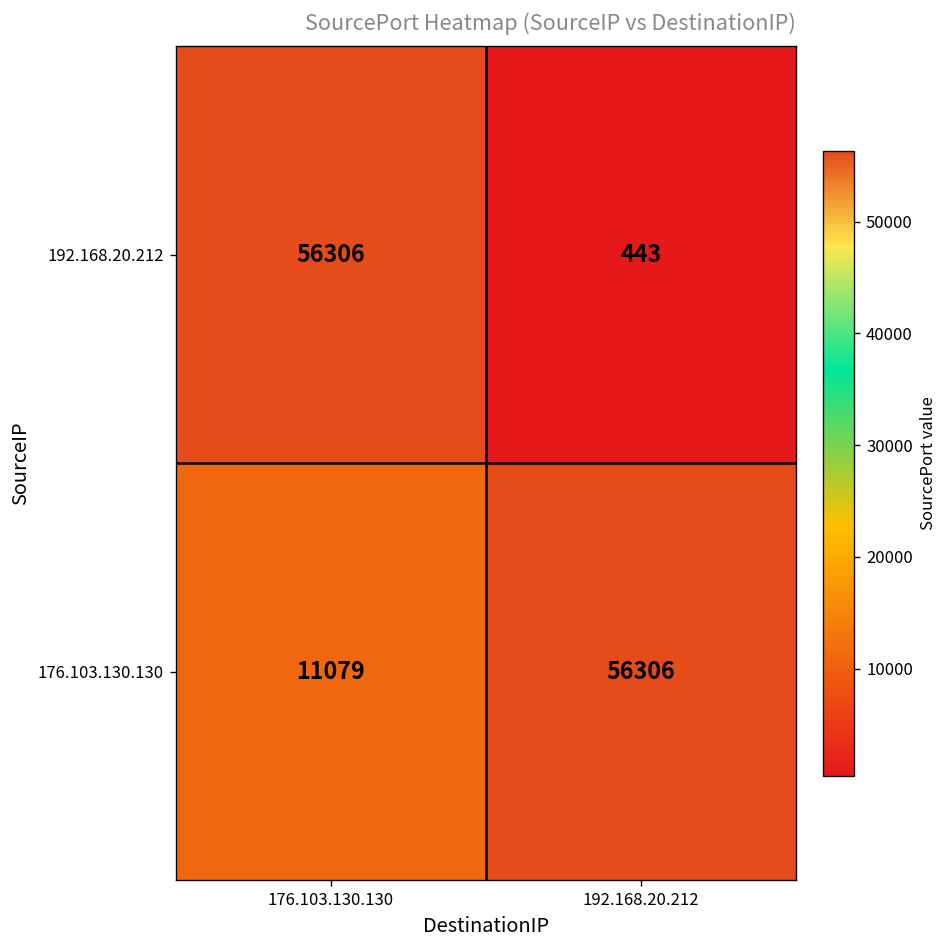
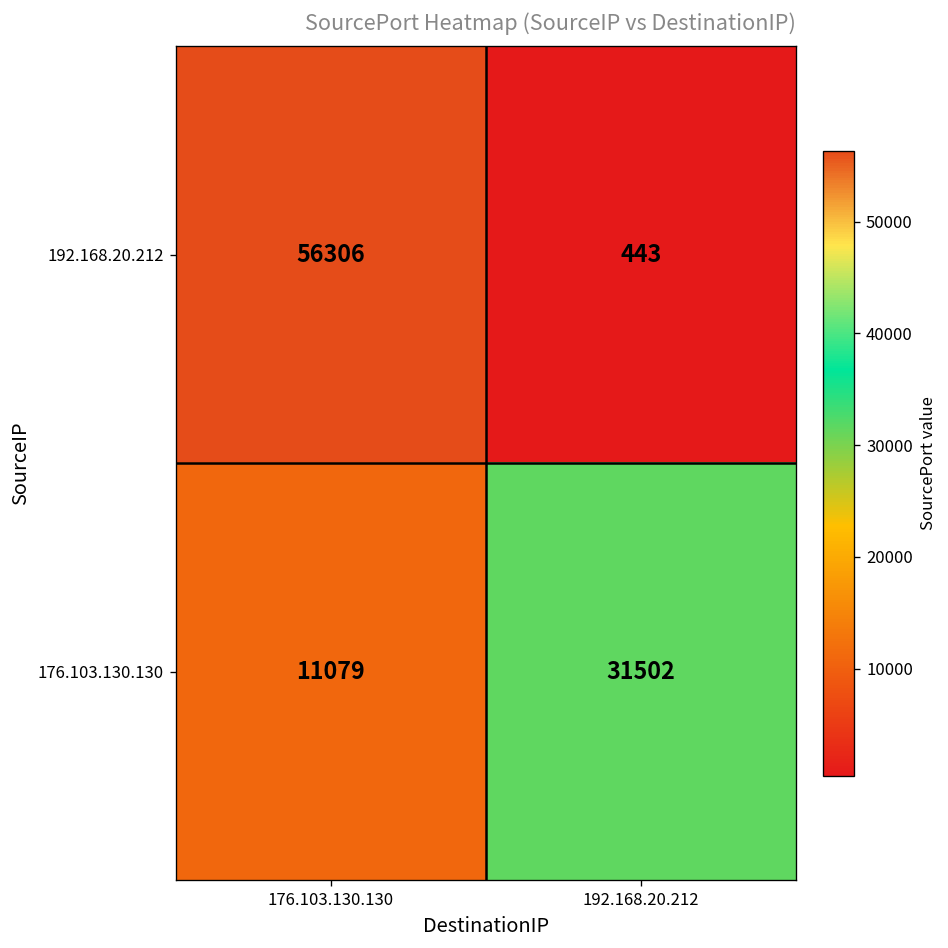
  {
    "192.168.20.212": {
      "176.103.130.130": 56306,
      "192.168.20.212": 443
    },
    "176.103.130.130": {
      "176.103.130.130": 11079,
-     "192.168.20.212": 56306
+     "192.168.20.212": 31502
    }
  }
